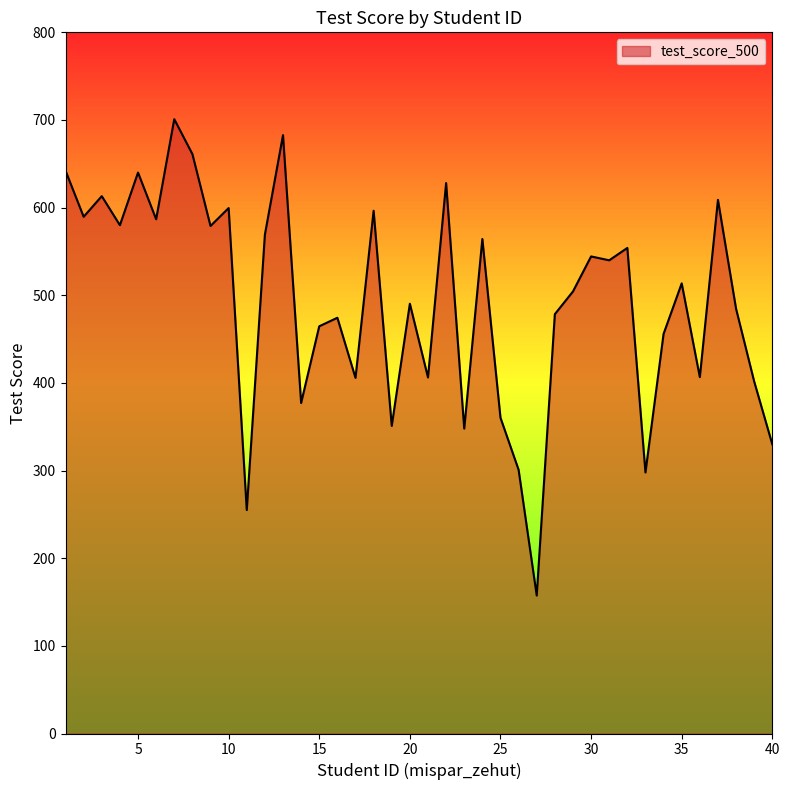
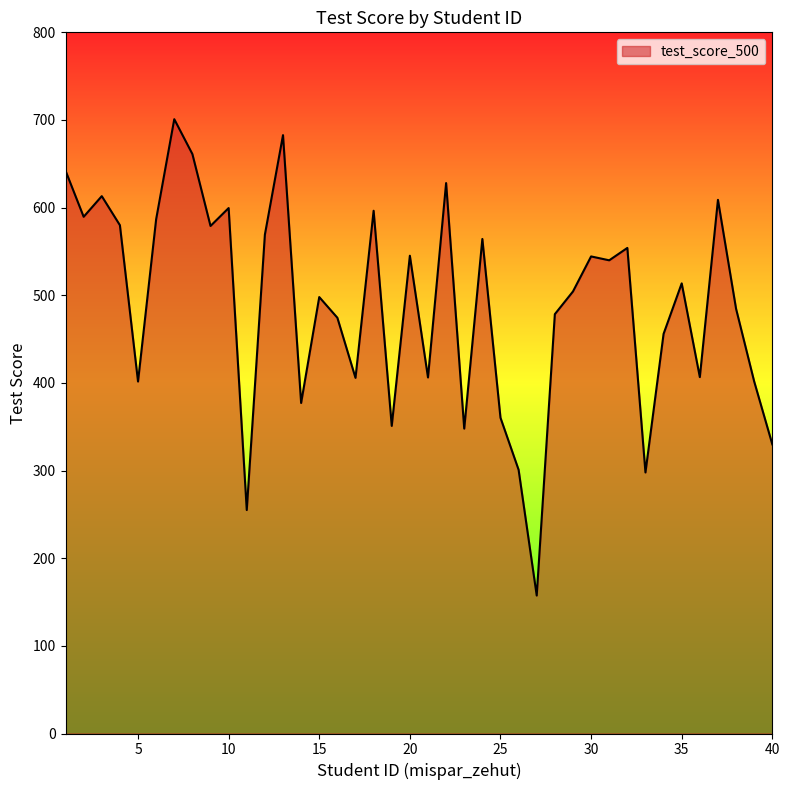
  {
-   "5": 640,
+   "5": 400,
    "10": 600,
-   "15": 460,
-   "20": 490,
+   "15": 500,
+   "20": 550,
    "25": 360,
    "30": 540,
    "35": 510,
    "40": 330
  }
